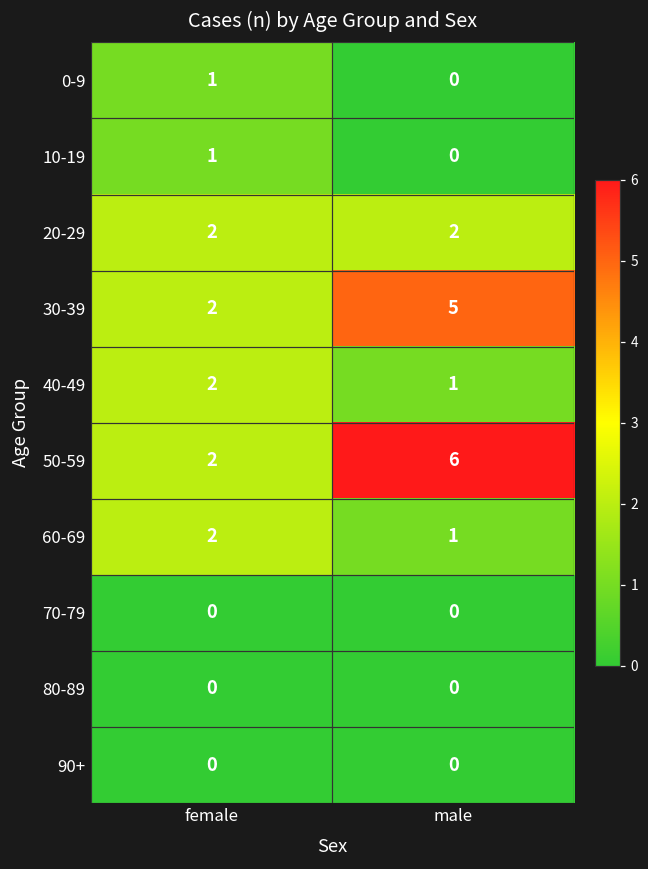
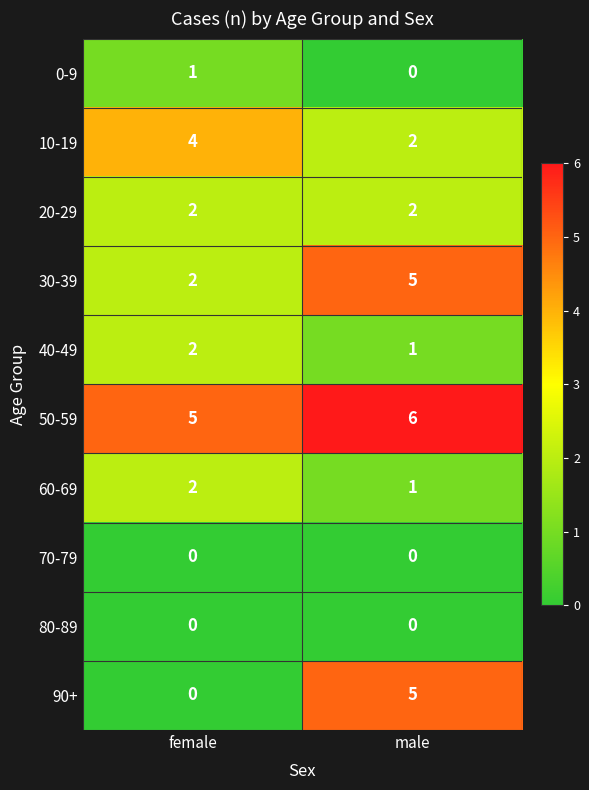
  {
    "0-9": {
      "female": 1,
      "male": 0
    },
    "10-19": {
-     "female": 1,
-     "male": 0
+     "female": 4,
+     "male": 2
    },
    "20-29": {
      "female": 2,
      "male": 2
    },
    "30-39": {
      "female": 2,
      "male": 5
    },
    "40-49": {
      "female": 2,
      "male": 1
    },
    "50-59": {
-     "female": 2,
+     "female": 5,
      "male": 6
    },
    "60-69": {
      "female": 2,
      "male": 1
    },
    "70-79": {
      "female": 0,
      "male": 0
    },
    "80-89": {
      "female": 0,
      "male": 0
    },
    "90+": {
      "female": 0,
-     "male": 0
+     "male": 5
    }
  }
